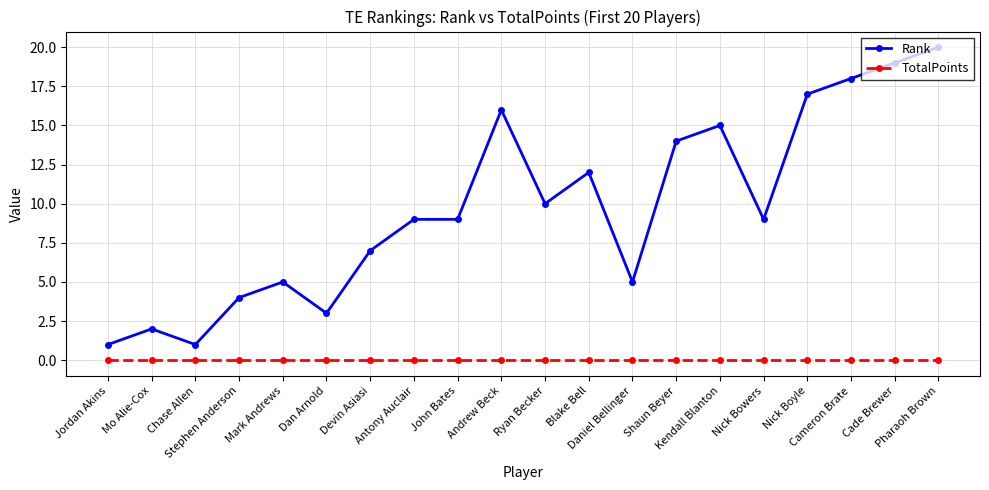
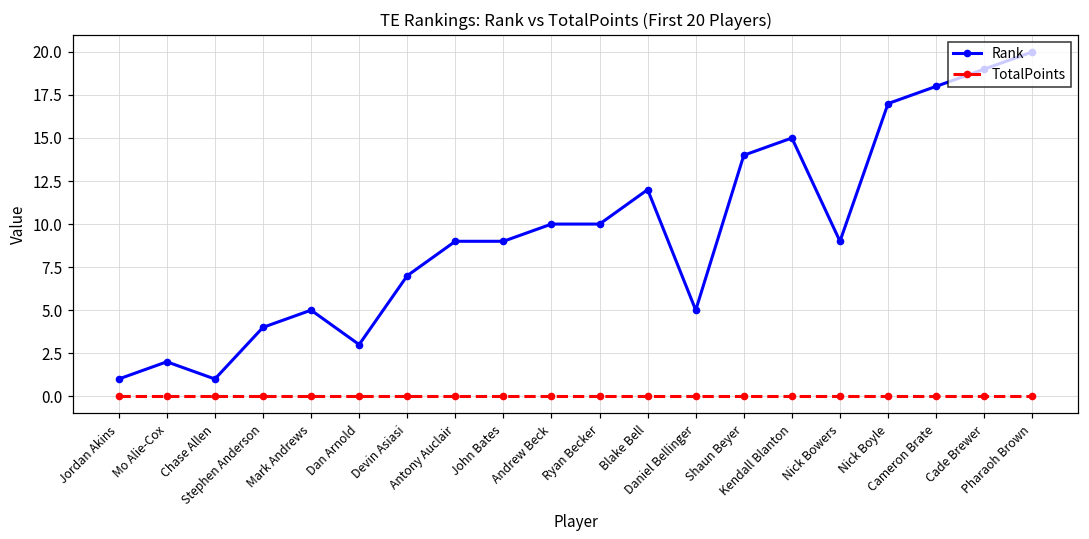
  {
    "Rank": {
      "Jordan Akins": 1,
      "Mo Alie-Cox": 2,
      "Chase Allen": 1,
      "Stephen Anderson": 4,
      "Mark Andrews": 5,
      "Dan Arnold": 3,
      "Devin Asiasi": 7,
      "Antony Auclair": 9,
      "John Bates": 9,
-     "Andrew Beck": 16,
+     "Andrew Beck": 10,
      "Ryan Becker": 10,
      "Blake Bell": 12,
      "Daniel Bellinger": 5,
      "Shaun Beyer": 14,
      "Kendall Blanton": 15,
      "Nick Bowers": 9,
      "Nick Boyle": 17,
      "Cameron Brate": 18
    },
    "TotalPoints": {
      "Jordan Akins": 0,
      "Mo Alie-Cox": 0,
      "Chase Allen": 0,
      "Stephen Anderson": 0,
      "Mark Andrews": 0,
      "Dan Arnold": 0,
      "Devin Asiasi": 0,
      "Antony Auclair": 0,
      "John Bates": 0,
      "Andrew Beck": 0,
      "Ryan Becker": 0,
      "Blake Bell": 0,
      "Daniel Bellinger": 0,
      "Shaun Beyer": 0,
      "Kendall Blanton": 0,
      "Nick Bowers": 0,
      "Nick Boyle": 0,
      "Cameron Brate": 0,
      "Cade Brewer": 0,
      "Pharaoh Brown": 0
    }
  }
